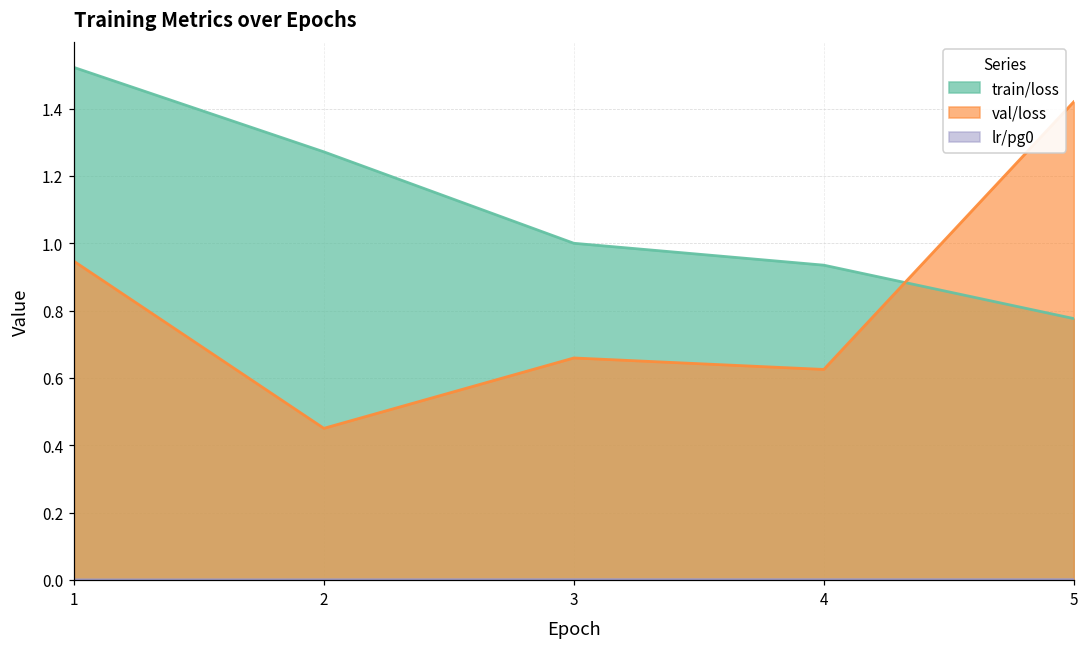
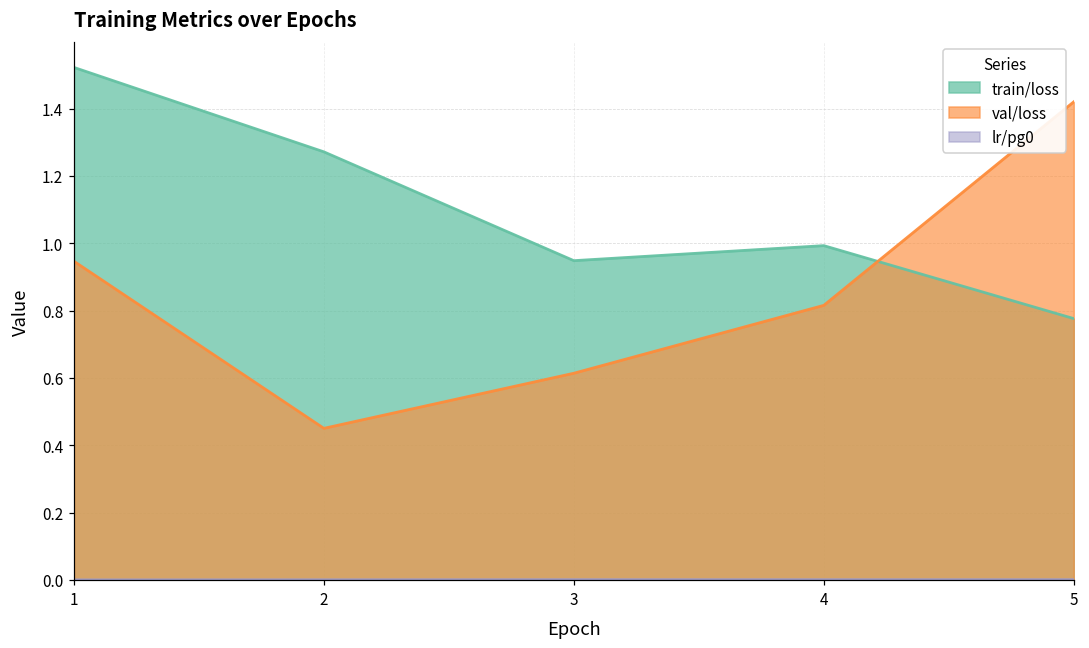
  {
    "train/loss": {
      "1": 1.52,
      "2": 1.27,
-     "3": 1.00,
-     "4": 0.94,
+     "3": 0.95,
+     "4": 0.99,
      "5": 0.78
    },
    "val/loss": {
      "1": 0.95,
      "2": 0.45,
-     "3": 0.66,
-     "4": 0.63,
+     "3": 0.61,
+     "4": 0.82,
      "5": 1.42
    },
    "lr/pg0": {
      "1": 0.00,
      "2": 0.00,
      "3": 0.00,
      "4": 0.00,
      "5": 0.00
    }
  }
